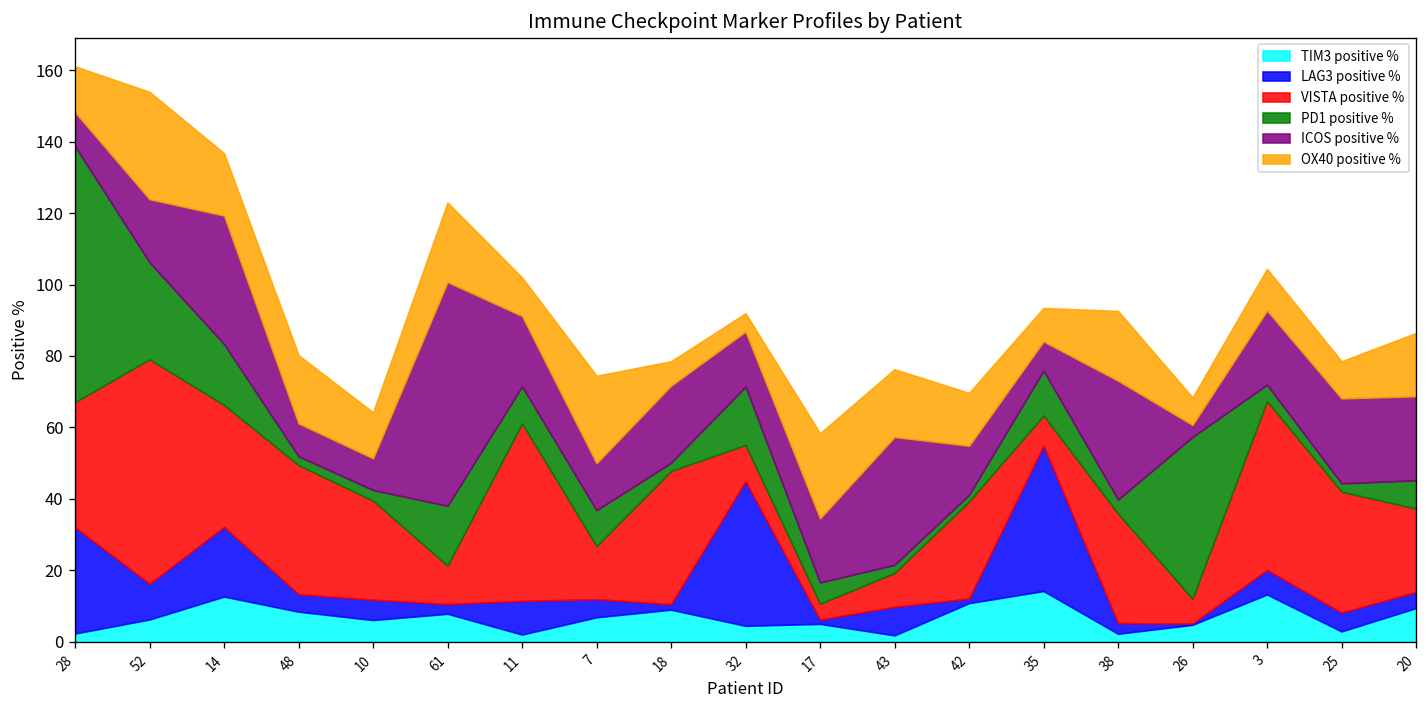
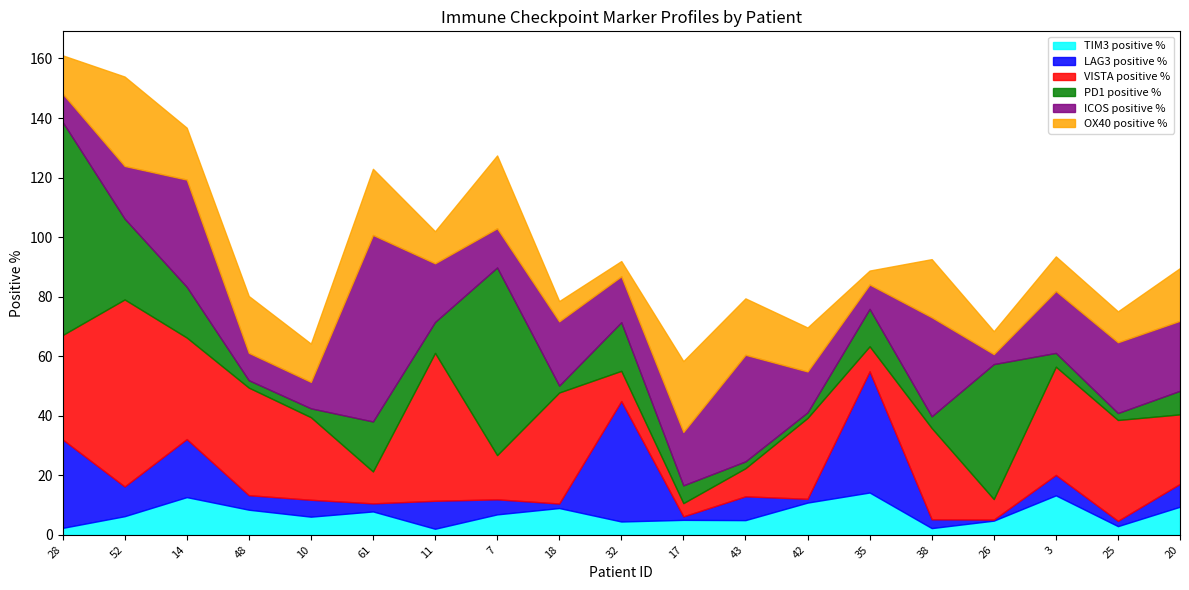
  {
    "TIM3 positive %": {
      "28": 2,
      "52": 6,
      "14": 13,
      "48": 8,
      "10": 6,
      "61": 8,
      "11": 2,
      "7": 7,
      "18": 9,
      "32": 4,
      "17": 5,
-     "43": 2,
+     "43": 5,
      "42": 11,
      "35": 14,
      "38": 2,
      "3": 13,
      "25": 3,
      "20": 9
    },
    "LAG3 positive %": {
      "28": 30,
      "52": 10,
      "14": 19,
      "48": 5,
      "10": 6,
      "61": 3,
      "11": 9,
      "7": 5,
      "18": 2,
      "32": 40,
      "17": 1,
      "43": 8,
      "42": 1,
      "35": 41,
      "38": 3,
      "3": 7,
-     "25": 5,
-     "20": 5
+     "25": 2,
+     "20": 8
    },
    "VISTA positive %": {
      "28": 35,
      "52": 63,
      "14": 34,
      "48": 36,
      "10": 28,
      "61": 11,
      "11": 50,
      "7": 15,
      "18": 37,
      "32": 10,
      "17": 4,
      "43": 9,
      "42": 27,
      "35": 8,
      "38": 31,
      "26": 7,
-     "3": 47,
+     "3": 36,
      "25": 34,
      "20": 23
    },
    "PD1 positive %": {
      "28": 72,
      "52": 27,
      "14": 17,
      "48": 2,
      "10": 3,
      "61": 17,
      "11": 10,
-     "7": 10,
+     "7": 63,
      "18": 2,
      "32": 16,
      "17": 6,
      "43": 2,
      "42": 2,
      "35": 13,
      "38": 4,
      "26": 45,
      "3": 5,
      "25": 2,
      "20": 8
    },
    "ICOS positive %": {
      "28": 10,
      "52": 18,
      "14": 36,
      "48": 9,
      "10": 9,
      "61": 63,
      "11": 20,
      "7": 13,
      "18": 22,
      "32": 15,
      "17": 18,
      "43": 36,
      "42": 14,
      "35": 8,
      "38": 33,
      "26": 3,
      "3": 21,
      "25": 24,
      "20": 24
    },
    "OX40 positive %": {
      "28": 13,
      "52": 30,
      "14": 17,
      "48": 19,
      "10": 13,
      "61": 22,
      "11": 11,
      "7": 24,
      "18": 7,
      "32": 5,
      "17": 24,
      "43": 19,
      "42": 15,
-     "35": 9,
+     "35": 5,
      "38": 20,
      "26": 8,
      "3": 12,
      "25": 10,
      "20": 18
    }
  }
